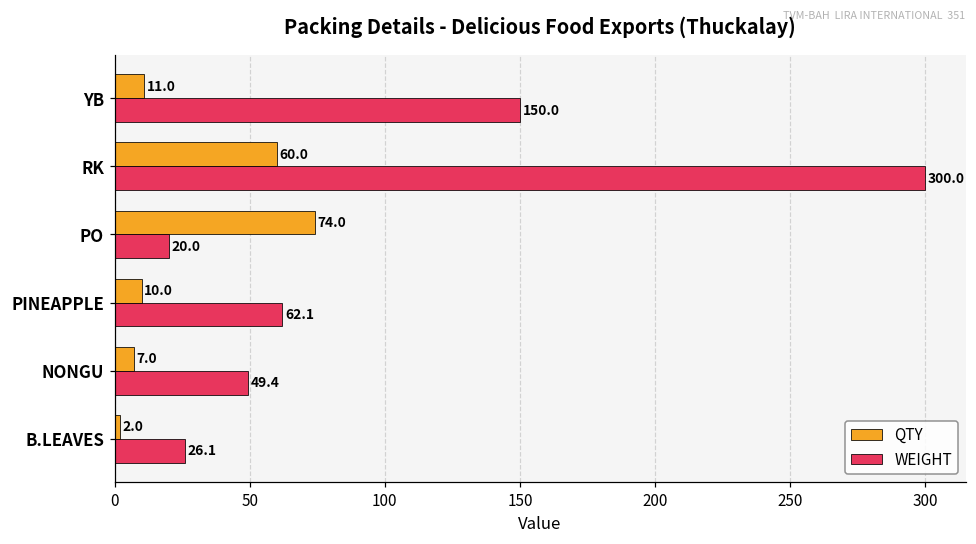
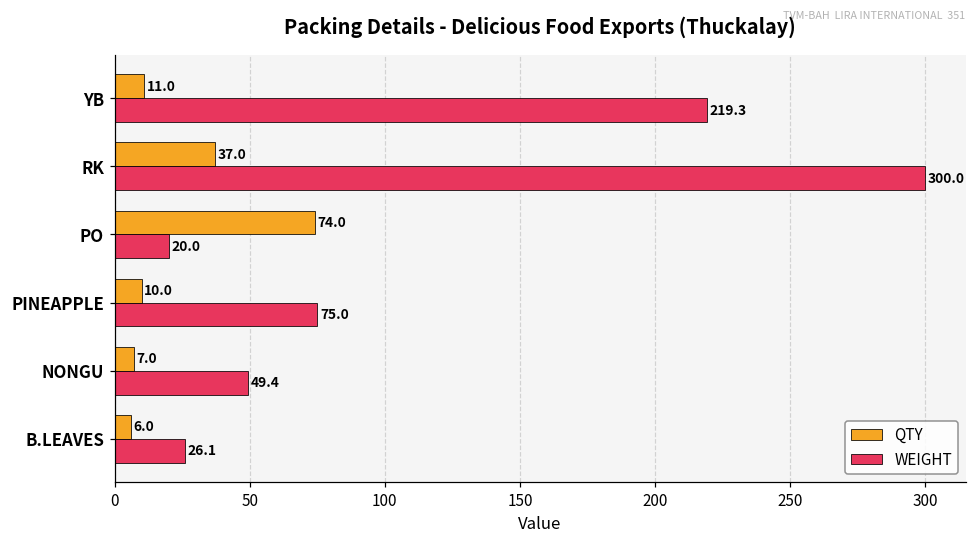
  {
    "QTY": {
      "YB": 11.0,
-     "RK": 60.0,
+     "RK": 37.0,
      "PO": 74.0,
      "PINEAPPLE": 10.0,
      "NONGU": 7.0,
-     "B.LEAVES": 2.0
+     "B.LEAVES": 6.0
    },
    "WEIGHT": {
-     "YB": 150.0,
+     "YB": 219.3,
      "RK": 300.0,
      "PO": 20.0,
-     "PINEAPPLE": 62.1,
+     "PINEAPPLE": 75.0,
      "NONGU": 49.4,
      "B.LEAVES": 26.1
    }
  }
